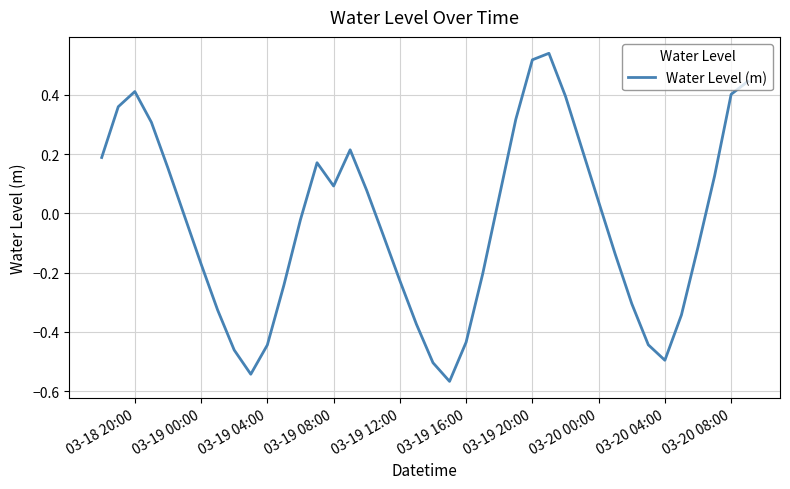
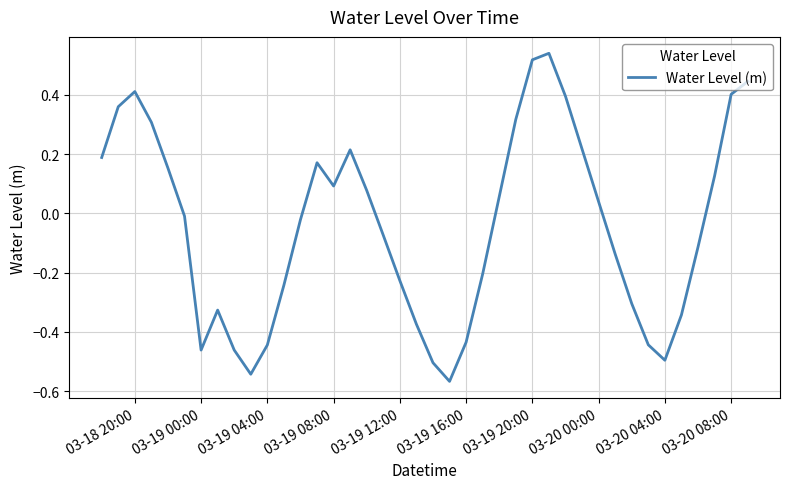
  {
    "03-18 20:00": 0.41,
-   "03-19 00:00": -0.17,
+   "03-19 00:00": -0.46,
    "03-19 04:00": -0.44,
    "03-19 08:00": 0.09,
    "03-19 12:00": -0.23,
    "03-19 16:00": -0.43,
    "03-19 20:00": 0.52,
    "03-20 00:00": 0.04,
    "03-20 04:00": -0.50,
    "03-20 08:00": 0.40
  }
